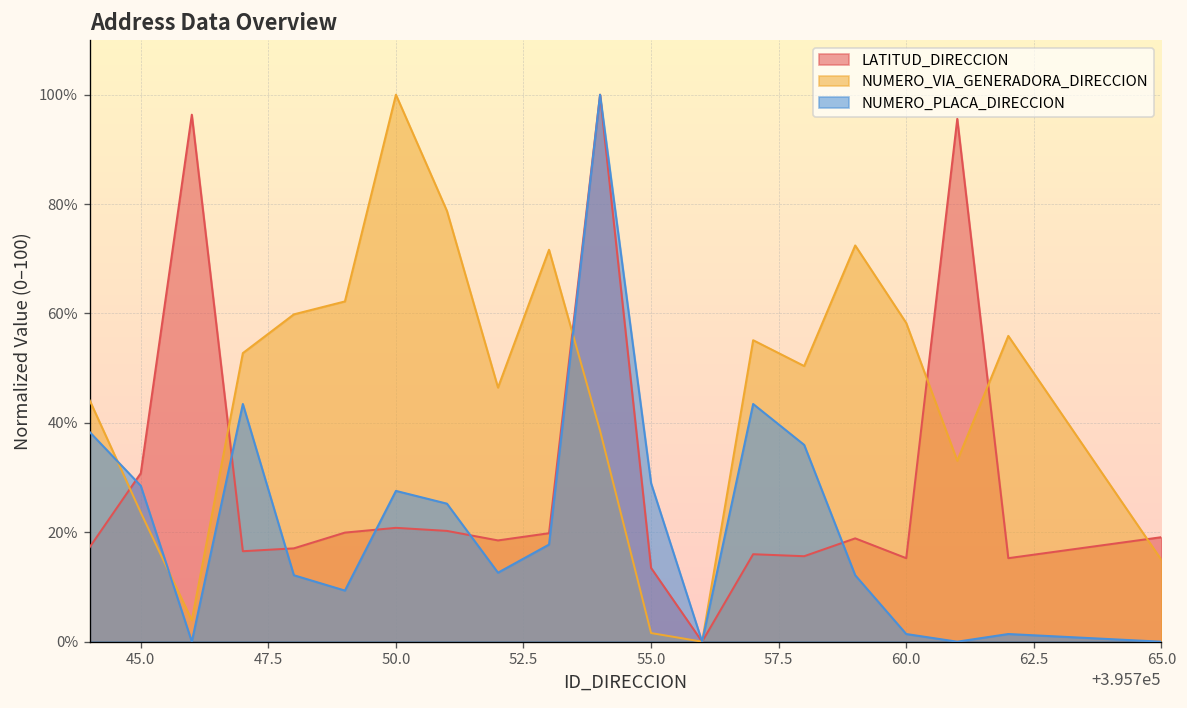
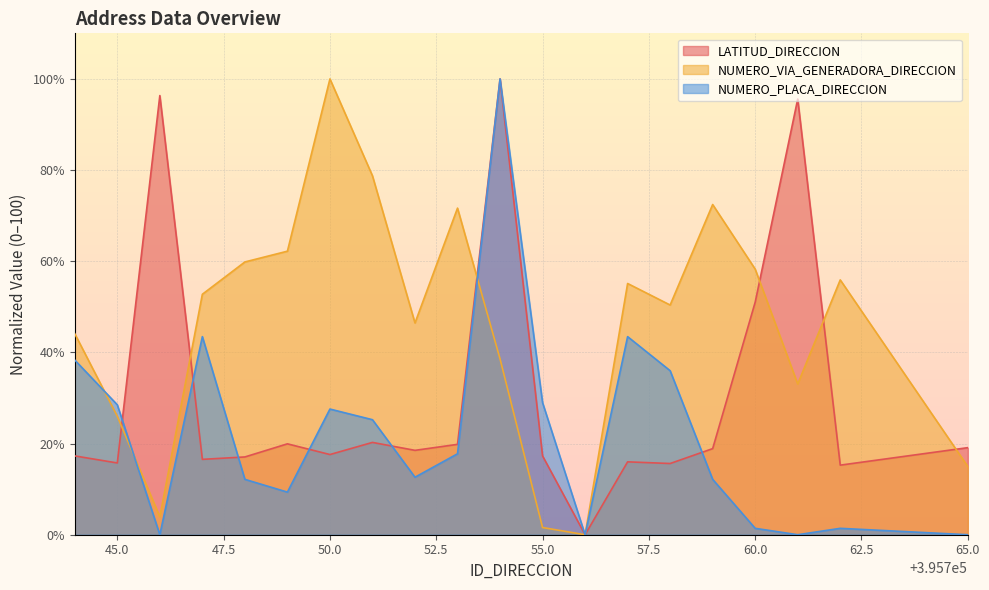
  {
    "LATITUD_DIRECCION": {
-     "45.0": "31%",
-     "50.0": "21%",
-     "55.0": "13%",
-     "60.0": "15%",
+     "45.0": "16%",
+     "50.0": "18%",
+     "55.0": "17%",
+     "60.0": "51%",
      "65.0": "19%"
    },
    "NUMERO_VIA_GENERADORA_DIRECCION": {
-     "45.0": "24%",
+     "45.0": "26%",
      "50.0": "100%",
      "55.0": "2%",
      "60.0": "58%",
      "65.0": "15%"
    },
    "NUMERO_PLACA_DIRECCION": {
      "45.0": "29%",
      "50.0": "28%",
      "55.0": "29%",
      "60.0": "1%",
      "65.0": "0%"
    }
  }
